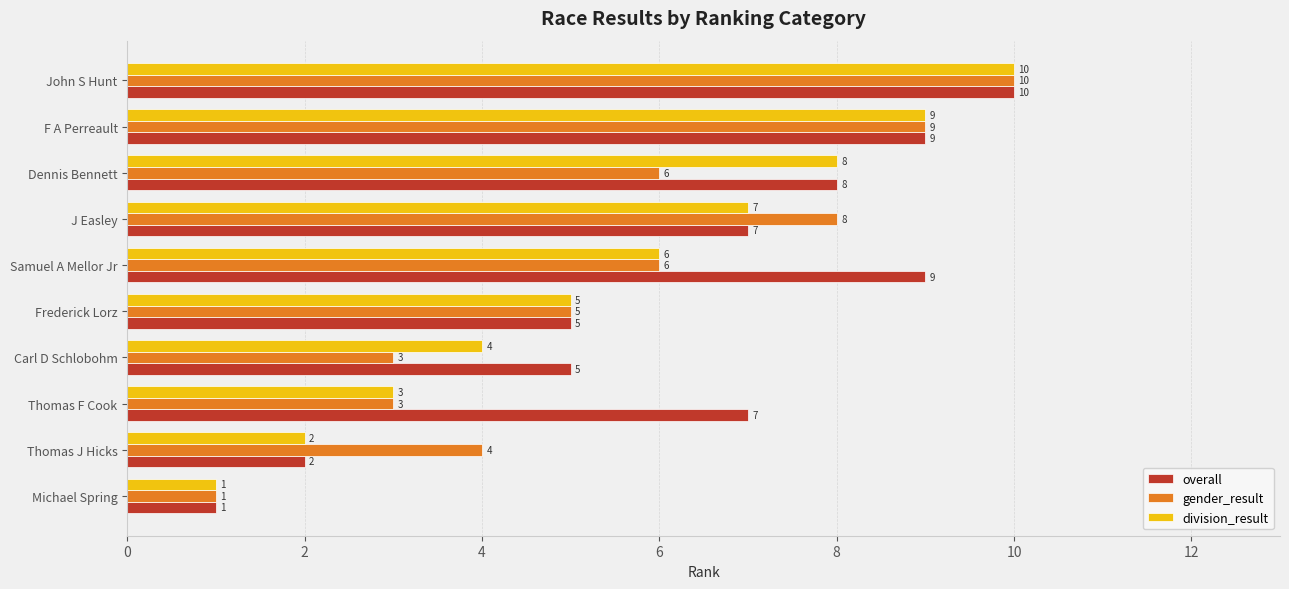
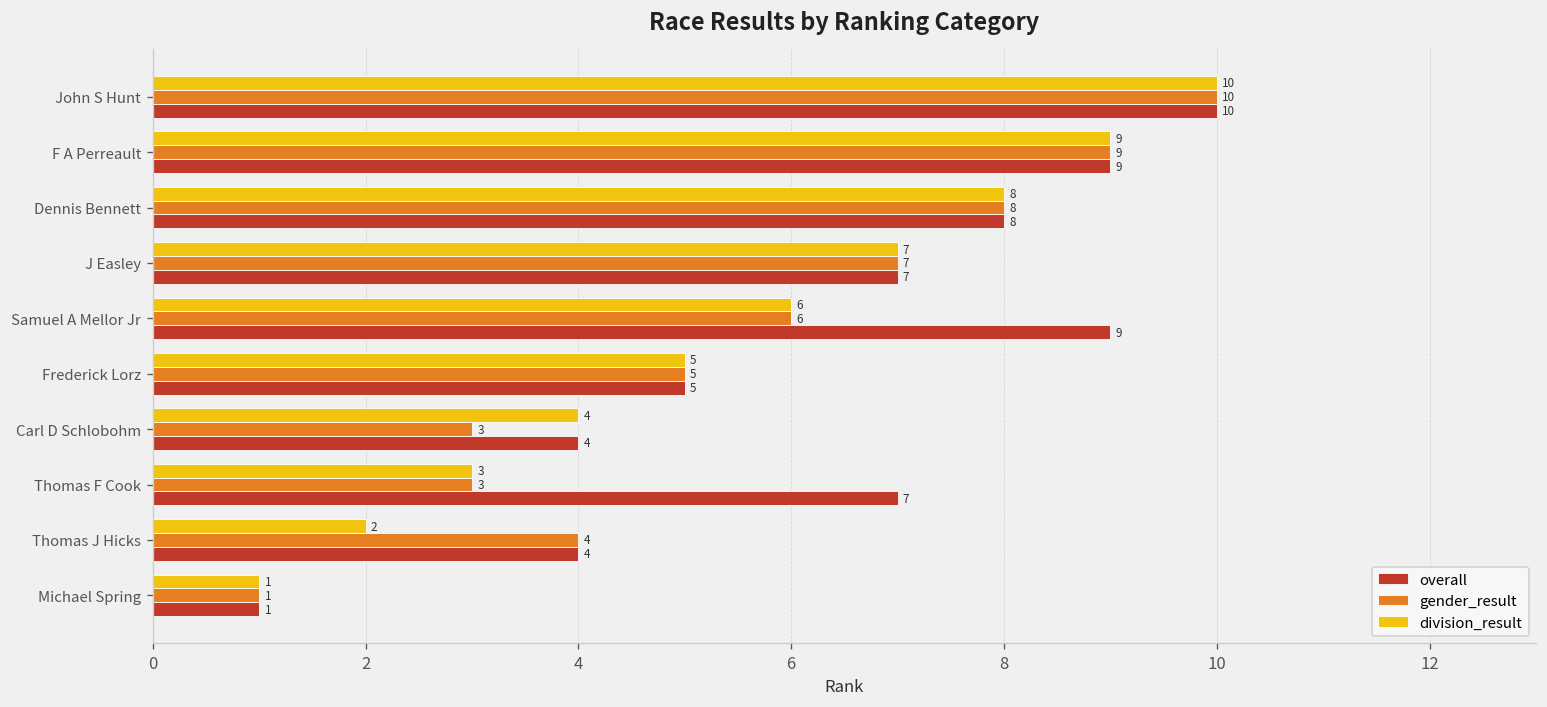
  {
    "overall": {
      "John S Hunt": 10,
      "F A Perreault": 9,
      "Dennis Bennett": 8,
      "J Easley": 7,
      "Samuel A Mellor Jr": 9,
      "Frederick Lorz": 5,
-     "Carl D Schlobohm": 5,
+     "Carl D Schlobohm": 4,
      "Thomas F Cook": 7,
-     "Thomas J Hicks": 2,
+     "Thomas J Hicks": 4,
      "Michael Spring": 1
    },
    "gender_result": {
      "John S Hunt": 10,
      "F A Perreault": 9,
-     "Dennis Bennett": 6,
-     "J Easley": 8,
+     "Dennis Bennett": 8,
+     "J Easley": 7,
      "Samuel A Mellor Jr": 6,
      "Frederick Lorz": 5,
      "Carl D Schlobohm": 3,
      "Thomas F Cook": 3,
      "Thomas J Hicks": 4,
      "Michael Spring": 1
    },
    "division_result": {
      "John S Hunt": 10,
      "F A Perreault": 9,
      "Dennis Bennett": 8,
      "J Easley": 7,
      "Samuel A Mellor Jr": 6,
      "Frederick Lorz": 5,
      "Carl D Schlobohm": 4,
      "Thomas F Cook": 3,
      "Thomas J Hicks": 2,
      "Michael Spring": 1
    }
  }
